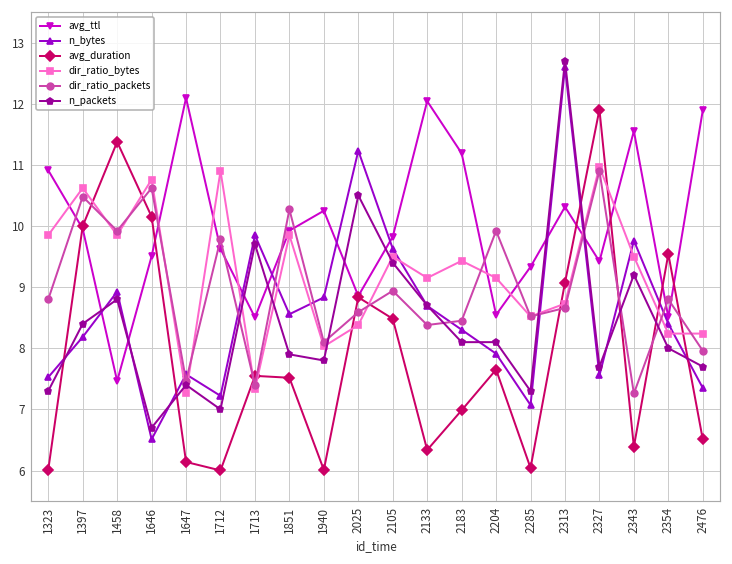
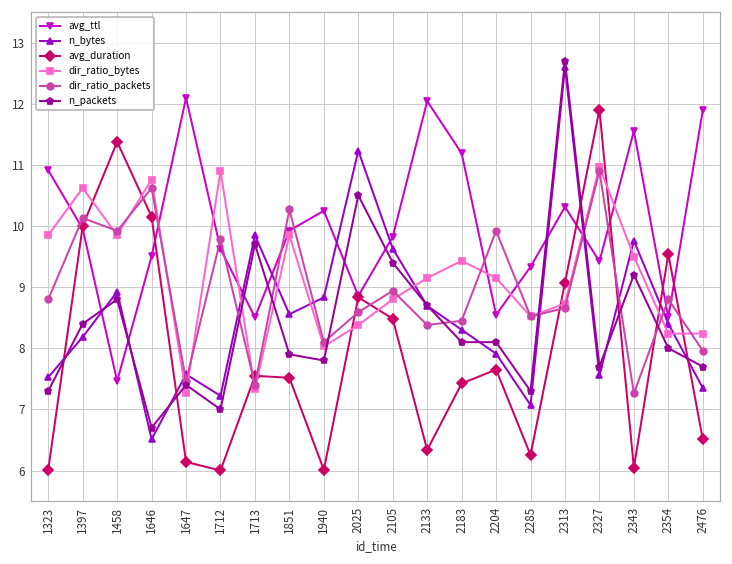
  {
    "avg_duration": {
      "1323": 6.0,
      "1458": 11.4,
      "1646": 10.2,
      "1647": 6.1,
      "1712": 6.0,
      "1713": 7.5,
      "1851": 7.5,
      "1940": 6.0,
      "2105": 8.5,
      "2133": 6.3,
-     "2183": 7.0,
+     "2183": 7.4,
      "2204": 7.7,
-     "2285": 6.0,
+     "2285": 6.3,
      "2313": 9.1,
      "2327": 11.9,
-     "2343": 6.4,
+     "2343": 6.0,
      "2354": 9.5,
      "2476": 6.5
    },
    "dir_ratio_bytes": {
      "1323": 9.9,
      "1397": 10.6,
      "1458": 9.9,
      "1646": 10.8,
      "1647": 7.3,
      "1712": 10.9,
      "1713": 7.3,
      "1851": 9.9,
      "1940": 8.0,
      "2025": 8.4,
-     "2105": 9.5,
+     "2105": 8.8,
      "2133": 9.2,
      "2183": 9.4,
      "2204": 9.2,
      "2313": 8.7,
      "2327": 11.0,
      "2343": 9.5,
      "2354": 8.2,
      "2476": 8.2
    },
    "dir_ratio_packets": {
      "1323": 8.8,
-     "1397": 10.5,
+     "1397": 10.1,
      "1458": 9.9,
      "1646": 10.6,
      "1647": 7.5,
      "1712": 9.8,
      "1713": 7.4,
      "1851": 10.3,
      "1940": 8.1,
      "2025": 8.6,
      "2105": 8.9,
      "2133": 8.4,
      "2183": 8.5,
      "2204": 9.9,
      "2313": 8.7,
      "2327": 10.9,
      "2343": 7.3,
      "2354": 8.8,
      "2476": 8.0
    }
  }
